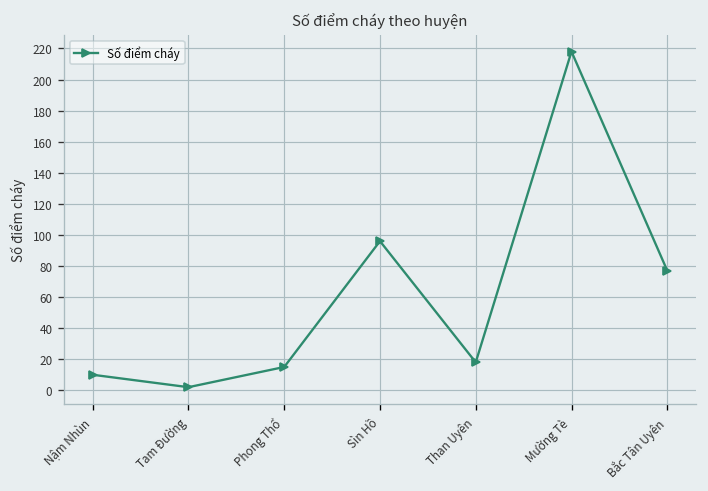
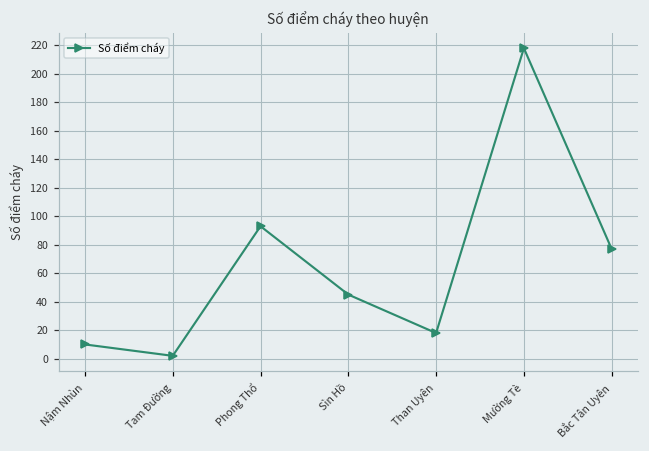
  {
    "Nậm Nhùn": 10,
    "Tam Đường": 2,
-   "Phong Thổ": 15,
-   "Sìn Hồ": 96,
+   "Phong Thổ": 93,
+   "Sìn Hồ": 45,
    "Than Uyên": 18,
    "Mường Tè": 218,
    "Bắc Tân Uyên": 77
  }
